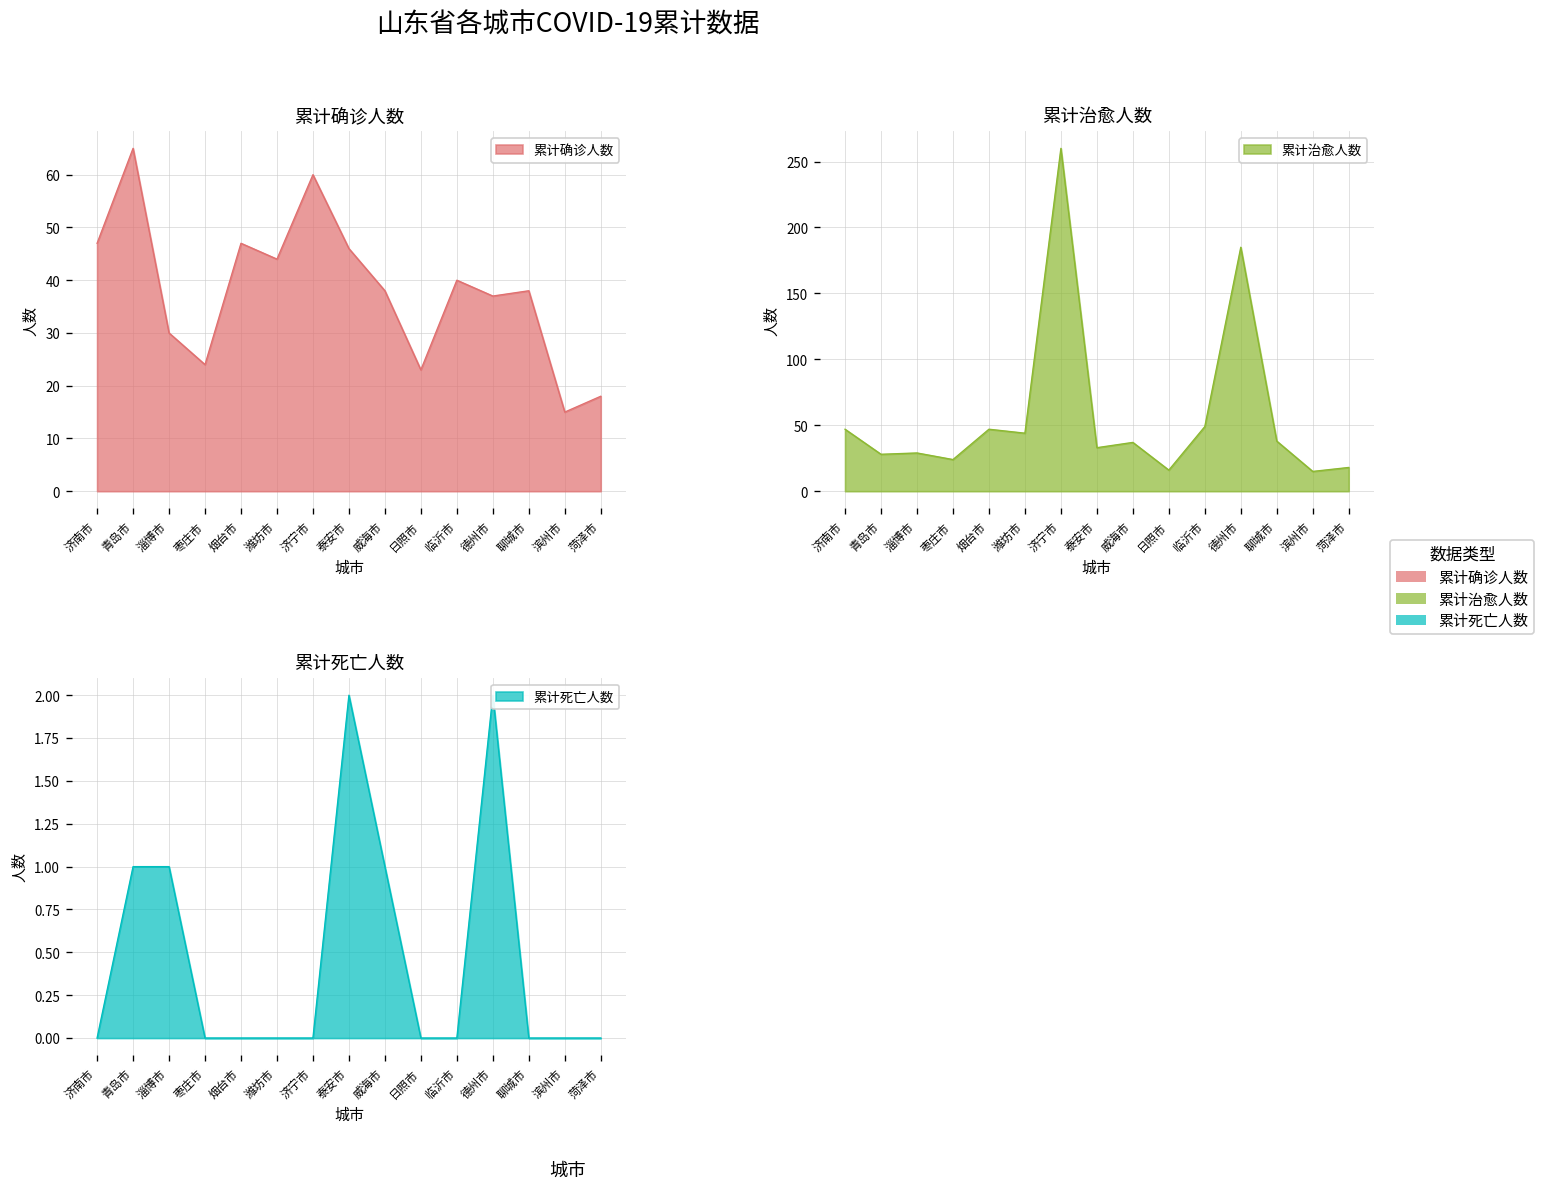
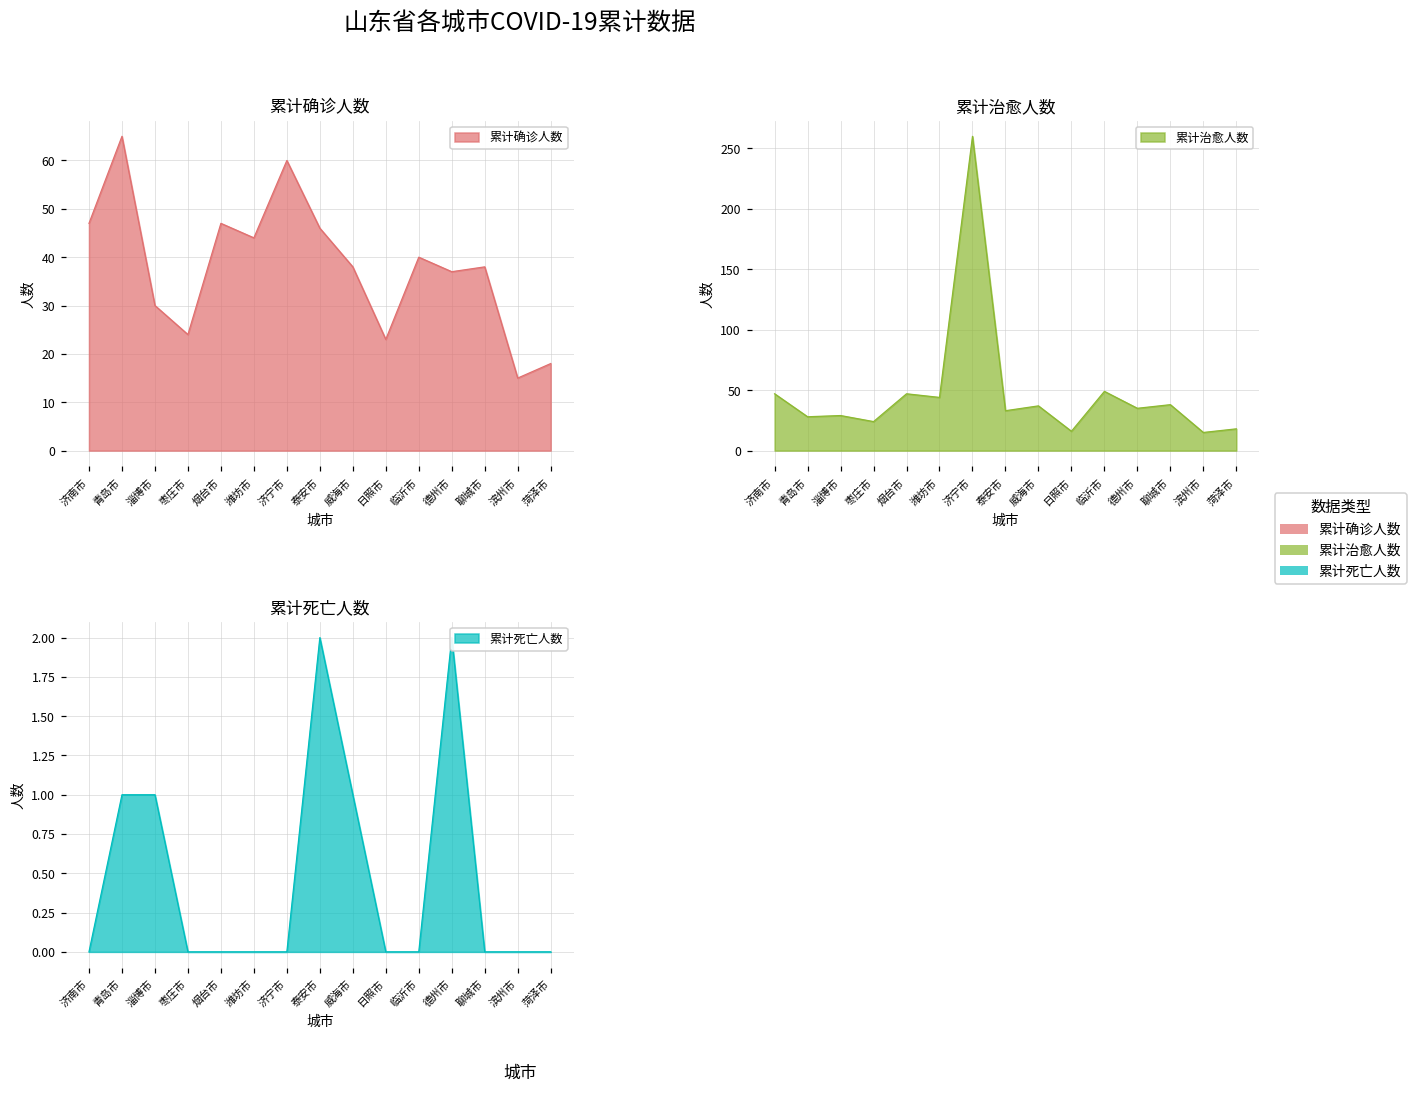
  {
    "累计确诊人数": {
      "济南市": 47,
      "青岛市": 65,
      "淄博市": 30,
      "枣庄市": 24,
      "烟台市": 47,
      "潍坊市": 44,
      "济宁市": 60,
      "泰安市": 46,
      "威海市": 38,
      "日照市": 23,
      "临沂市": 40,
      "德州市": 37,
      "聊城市": 38,
      "滨州市": 15,
      "菏泽市": 18
    },
    "累计治愈人数": {
      "济南市": 47,
      "青岛市": 28,
      "淄博市": 29,
      "枣庄市": 24,
      "烟台市": 47,
      "潍坊市": 44,
      "济宁市": 260,
      "泰安市": 33,
      "威海市": 37,
      "日照市": 16,
      "临沂市": 49,
-     "德州市": 185,
+     "德州市": 35,
      "聊城市": 38,
      "滨州市": 15,
      "菏泽市": 18
    },
    "累计死亡人数": {
      "济南市": 0.00,
      "青岛市": 1.00,
      "淄博市": 1.00,
      "枣庄市": 0.00,
      "烟台市": 0.00,
      "潍坊市": 0.00,
      "济宁市": 0.00,
      "泰安市": 2.00,
      "威海市": 1.00,
      "日照市": 0.00,
      "临沂市": 0.00,
      "聊城市": 0.00,
      "滨州市": 0.00,
      "菏泽市": 0.00
    }
  }
